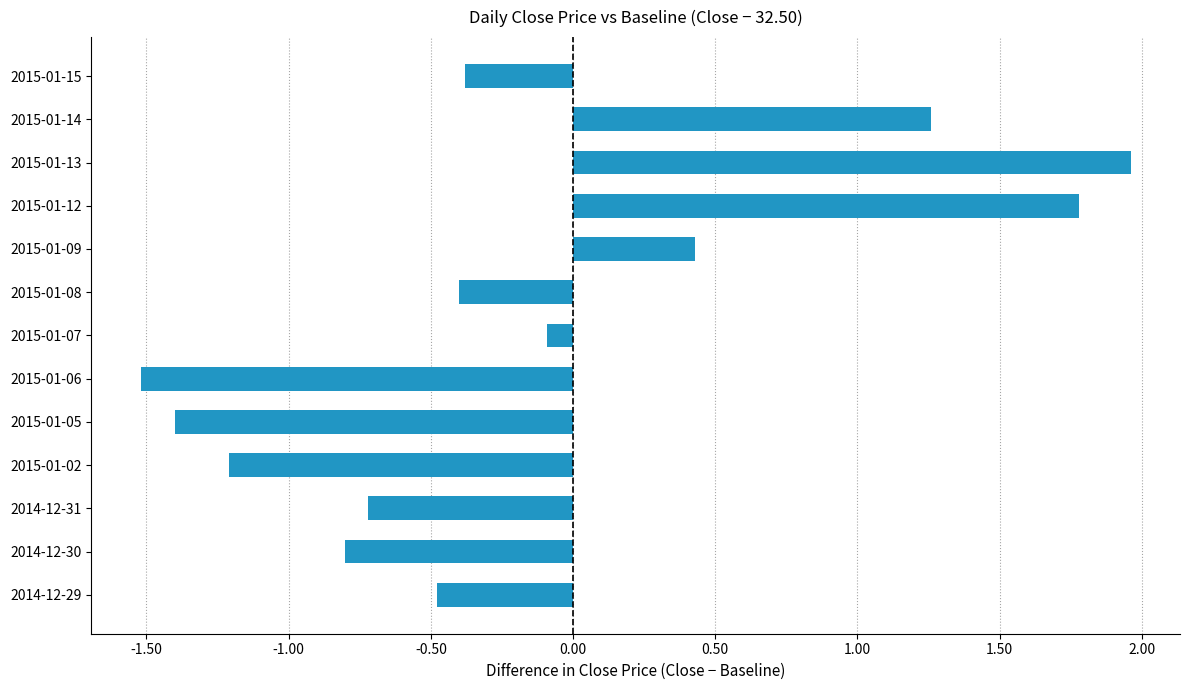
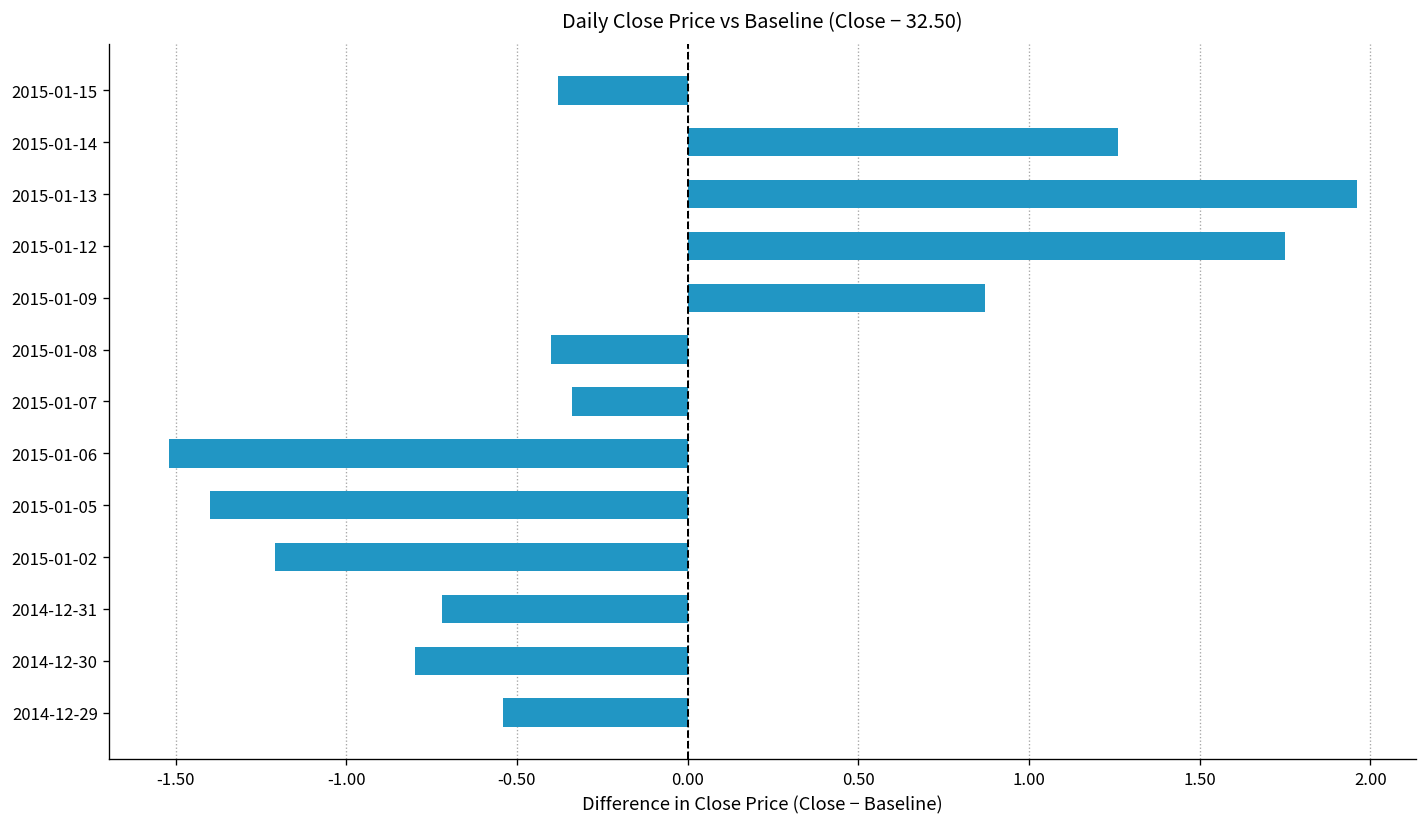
  {
    "2015-01-15": -0.38,
    "2015-01-14": 1.26,
    "2015-01-13": 1.96,
-   "2015-01-12": 1.78,
-   "2015-01-09": 0.43,
+   "2015-01-12": 1.75,
+   "2015-01-09": 0.87,
    "2015-01-08": -0.40,
-   "2015-01-07": -0.09,
+   "2015-01-07": -0.34,
    "2015-01-06": -1.52,
    "2015-01-05": -1.40,
    "2015-01-02": -1.21,
    "2014-12-31": -0.72,
    "2014-12-30": -0.80,
-   "2014-12-29": -0.48
+   "2014-12-29": -0.54
  }
